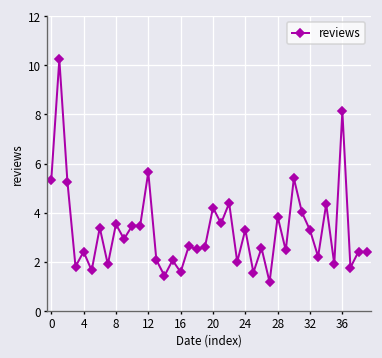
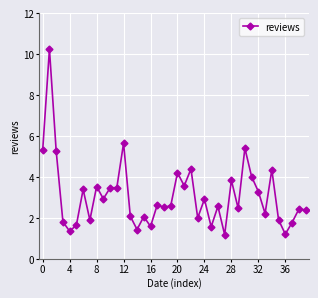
  {
    "0": 5.3,
-   "4": 2.4,
+   "4": 1.3,
    "8": 3.5,
    "12": 5.6,
    "16": 1.6,
    "20": 4.2,
-   "24": 3.3,
+   "24": 2.9,
    "28": 3.8,
    "32": 3.3,
-   "36": 8.1
+   "36": 1.2
  }
